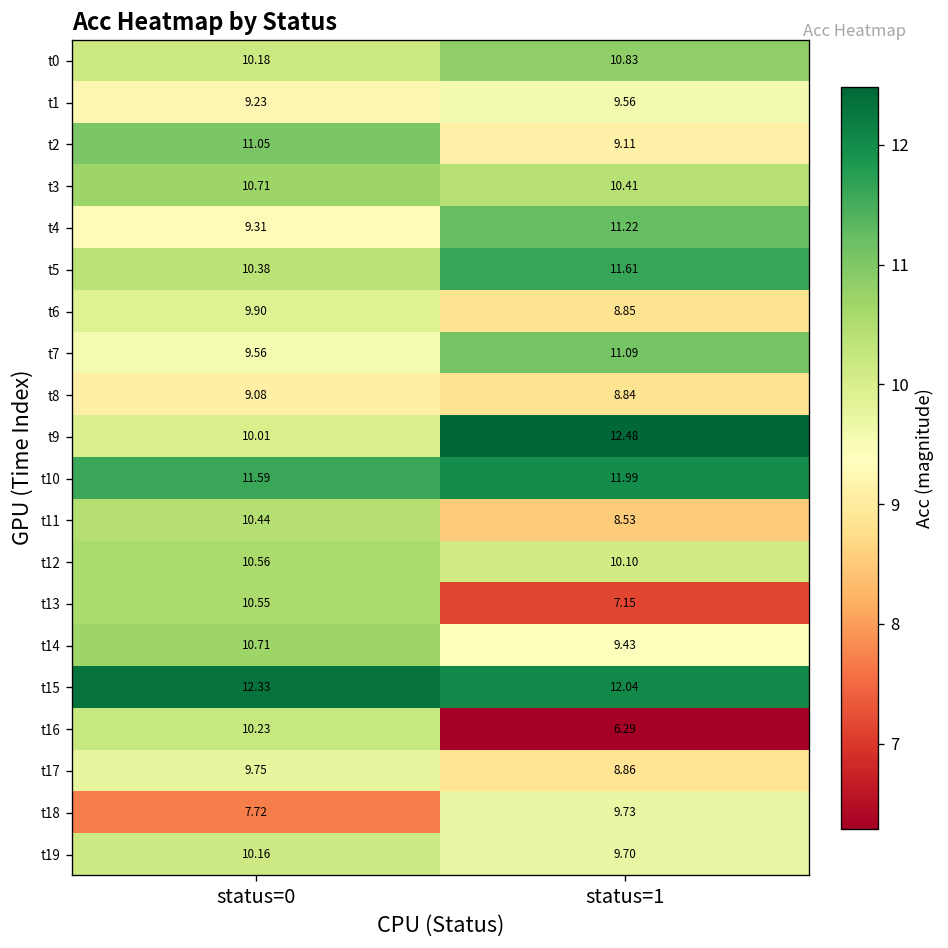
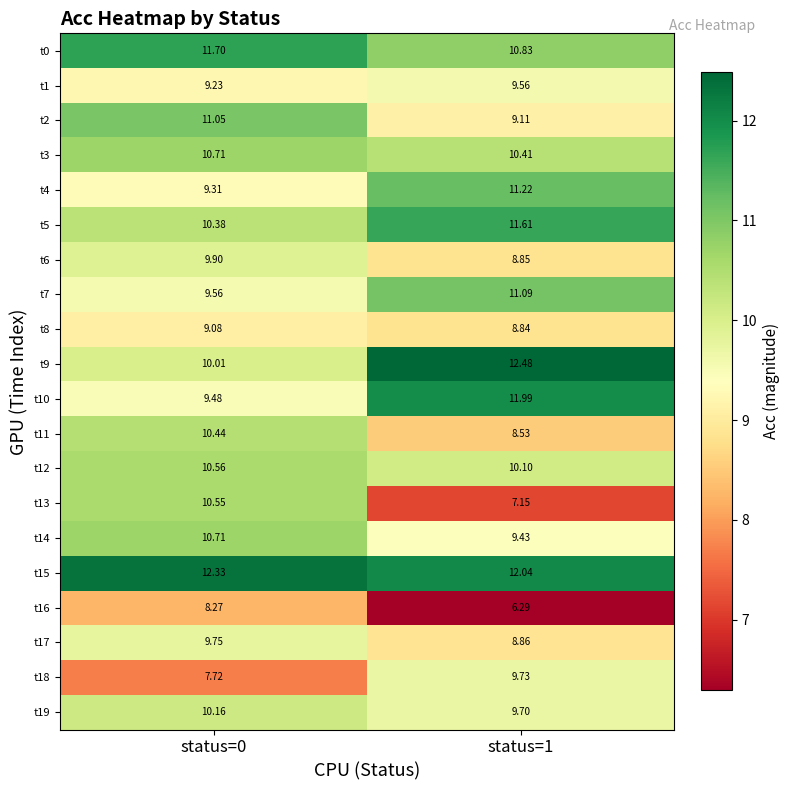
  {
    "t0": {
-     "status=0": 10.18,
+     "status=0": 11.70,
      "status=1": 10.83
    },
    "t1": {
      "status=0": 9.23,
      "status=1": 9.56
    },
    "t2": {
      "status=0": 11.05,
      "status=1": 9.11
    },
    "t3": {
      "status=0": 10.71,
      "status=1": 10.41
    },
    "t4": {
      "status=0": 9.31,
      "status=1": 11.22
    },
    "t5": {
      "status=0": 10.38,
      "status=1": 11.61
    },
    "t6": {
      "status=0": 9.90,
      "status=1": 8.85
    },
    "t7": {
      "status=0": 9.56,
      "status=1": 11.09
    },
    "t8": {
      "status=0": 9.08,
      "status=1": 8.84
    },
    "t9": {
      "status=0": 10.01,
      "status=1": 12.48
    },
    "t10": {
-     "status=0": 11.59,
+     "status=0": 9.48,
      "status=1": 11.99
    },
    "t11": {
      "status=0": 10.44,
      "status=1": 8.53
    },
    "t12": {
      "status=0": 10.56,
      "status=1": 10.10
    },
    "t13": {
      "status=0": 10.55,
      "status=1": 7.15
    },
    "t14": {
      "status=0": 10.71,
      "status=1": 9.43
    },
    "t15": {
      "status=0": 12.33,
      "status=1": 12.04
    },
    "t16": {
-     "status=0": 10.23,
+     "status=0": 8.27,
      "status=1": 6.29
    },
    "t17": {
      "status=0": 9.75,
      "status=1": 8.86
    },
    "t18": {
      "status=0": 7.72,
      "status=1": 9.73
    },
    "t19": {
      "status=0": 10.16,
      "status=1": 9.70
    }
  }
